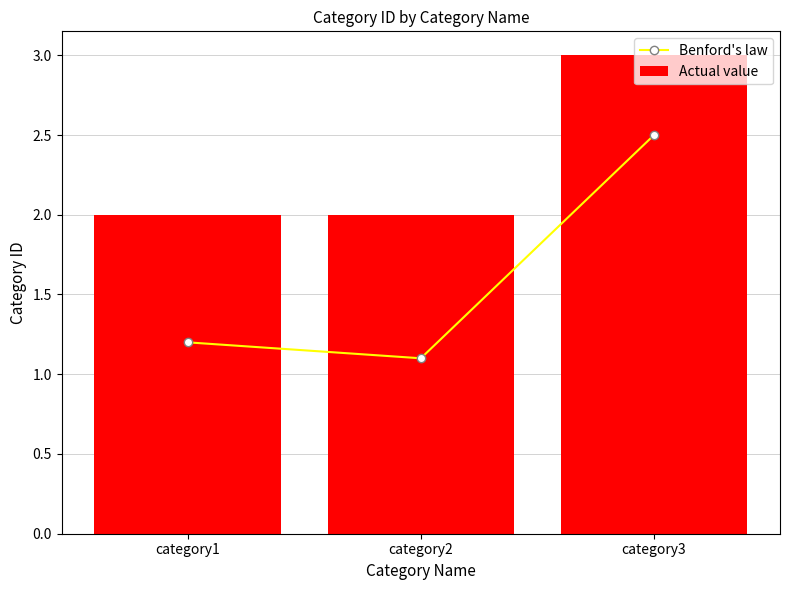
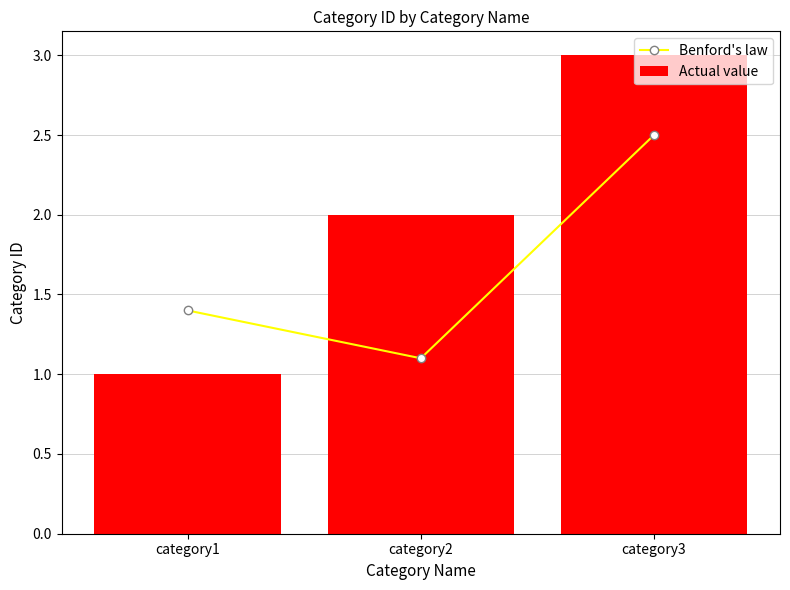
  {
    "Benford's law": {
-     "category1": 1.2,
+     "category1": 1.4,
      "category2": 1.1,
      "category3": 2.5
    },
    "Actual value": {
-     "category1": 2,
+     "category1": 1,
      "category2": 2
    }
  }
